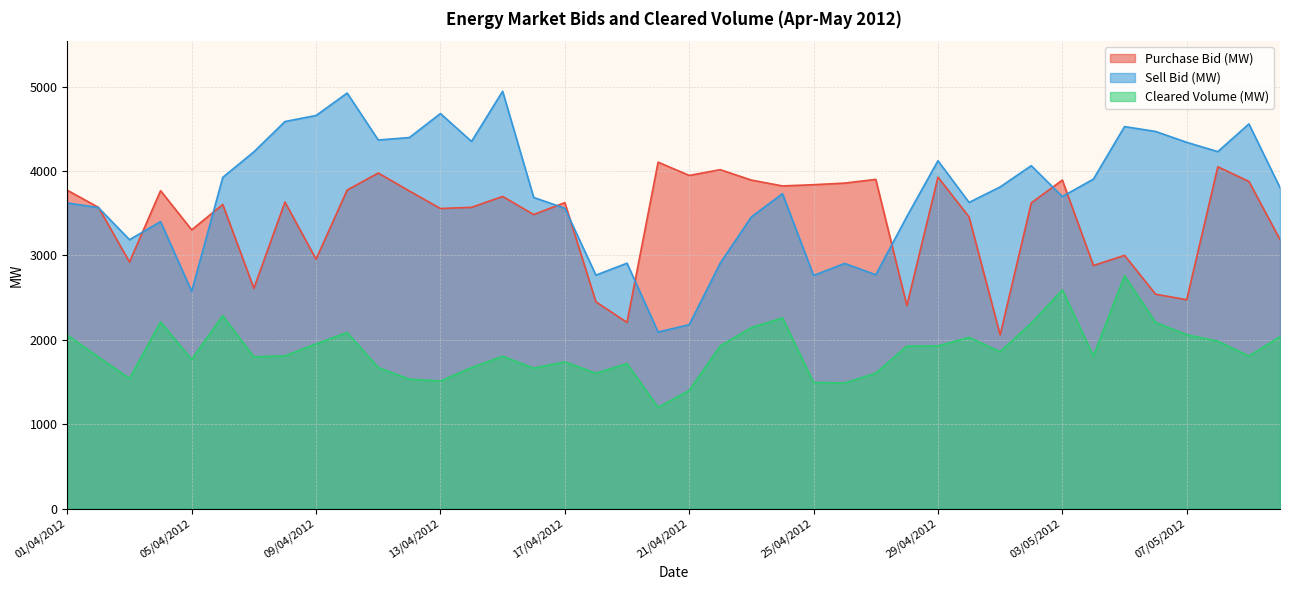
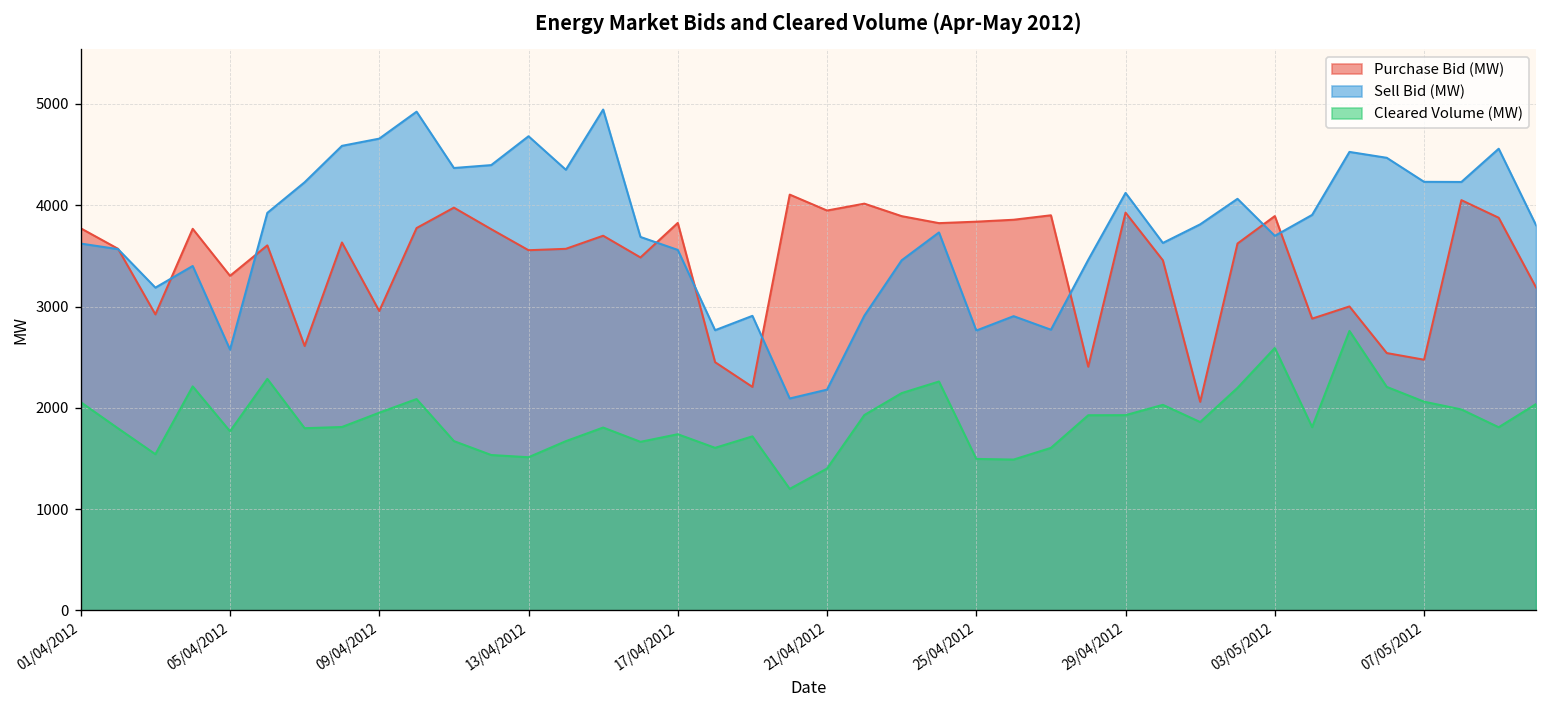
  {
    "Purchase Bid (MW)": {
      "01/04/2012": 3800,
      "05/04/2012": 3300,
      "09/04/2012": 3000,
      "13/04/2012": 3600,
-     "17/04/2012": 3600,
+     "17/04/2012": 3800,
      "21/04/2012": 3900,
      "25/04/2012": 3800,
      "29/04/2012": 3900,
      "03/05/2012": 3900,
      "07/05/2012": 2500
    },
    "Sell Bid (MW)": {
      "01/04/2012": 3600,
      "05/04/2012": 2600,
      "09/04/2012": 4700,
      "13/04/2012": 4700,
      "17/04/2012": 3600,
      "21/04/2012": 2200,
      "25/04/2012": 2800,
      "29/04/2012": 4100,
      "03/05/2012": 3700,
-     "07/05/2012": 4300
+     "07/05/2012": 4200
    },
    "Cleared Volume (MW)": {
      "01/04/2012": 2100,
      "05/04/2012": 1800,
      "09/04/2012": 2000,
      "13/04/2012": 1500,
      "17/04/2012": 1700,
      "21/04/2012": 1400,
      "25/04/2012": 1500,
      "29/04/2012": 1900,
      "03/05/2012": 2600,
      "07/05/2012": 2100
    }
  }
